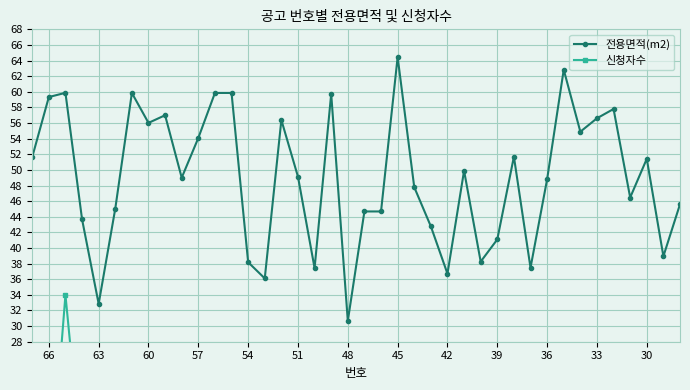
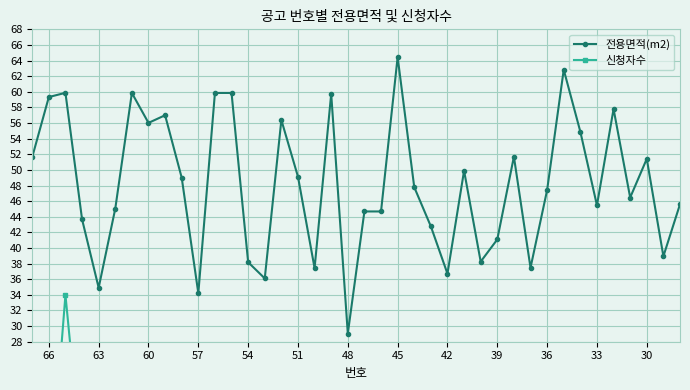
  {
    "전용면적(m2)": {
      "66": 59,
-     "63": 33,
+     "63": 35,
      "60": 56,
-     "57": 54,
+     "57": 34,
      "54": 38,
      "51": 49,
-     "48": 31,
+     "48": 29,
      "45": 64,
      "42": 37,
      "39": 41,
-     "36": 49,
-     "33": 57,
+     "36": 47,
+     "33": 45,
      "30": 51
    }
  }
